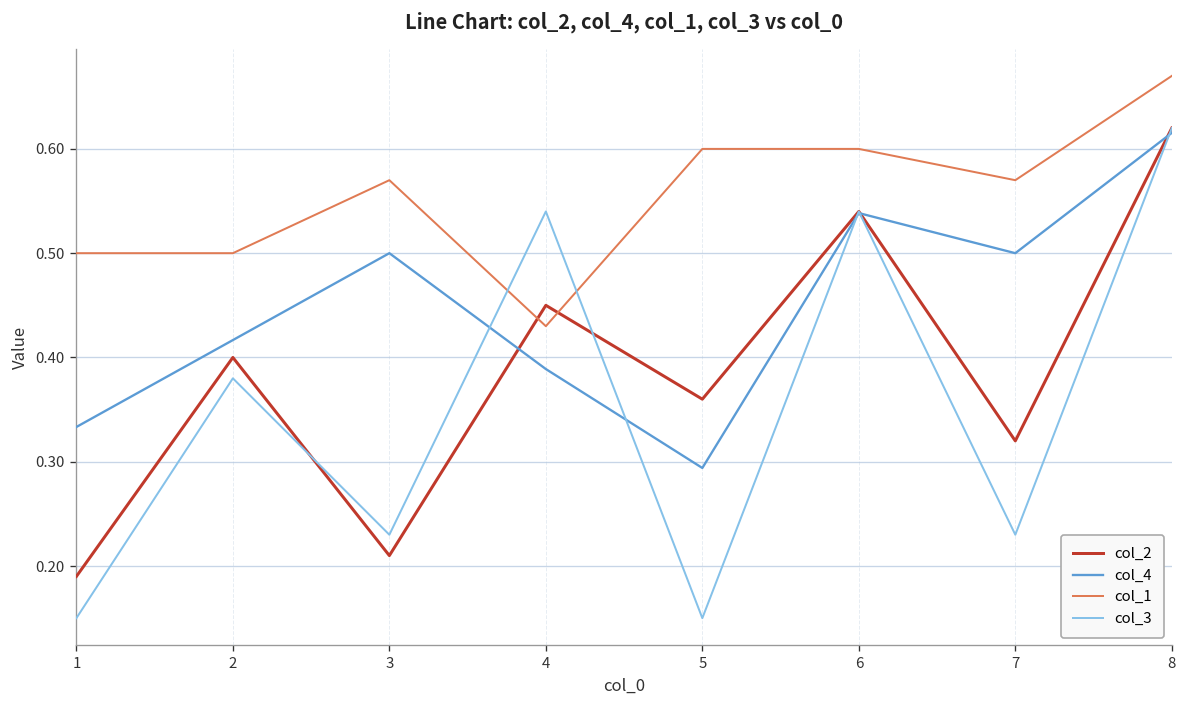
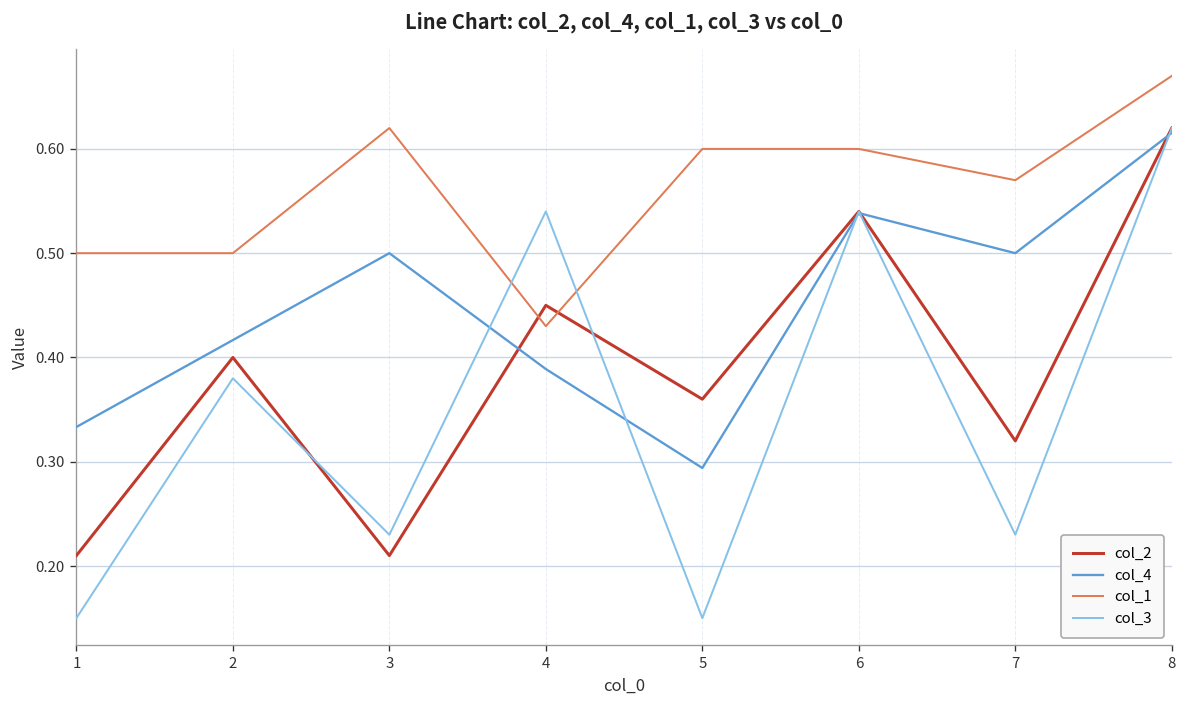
  {
    "col_2": {
-     "1": 0.19,
+     "1": 0.21,
      "2": 0.40,
      "3": 0.21,
      "4": 0.45,
      "5": 0.36,
      "7": 0.32
    },
    "col_4": {
      "1": 0.33,
      "2": 0.42,
      "3": 0.50,
      "4": 0.39,
      "5": 0.29,
      "7": 0.50,
      "8": 0.62
    },
    "col_1": {
      "1": 0.50,
      "2": 0.50,
-     "3": 0.57,
+     "3": 0.62,
      "4": 0.43,
      "5": 0.60,
      "6": 0.60,
      "7": 0.57,
      "8": 0.67
    },
    "col_3": {
      "1": 0.15,
      "2": 0.38,
      "3": 0.23,
      "4": 0.54,
      "5": 0.15,
      "7": 0.23
    }
  }
